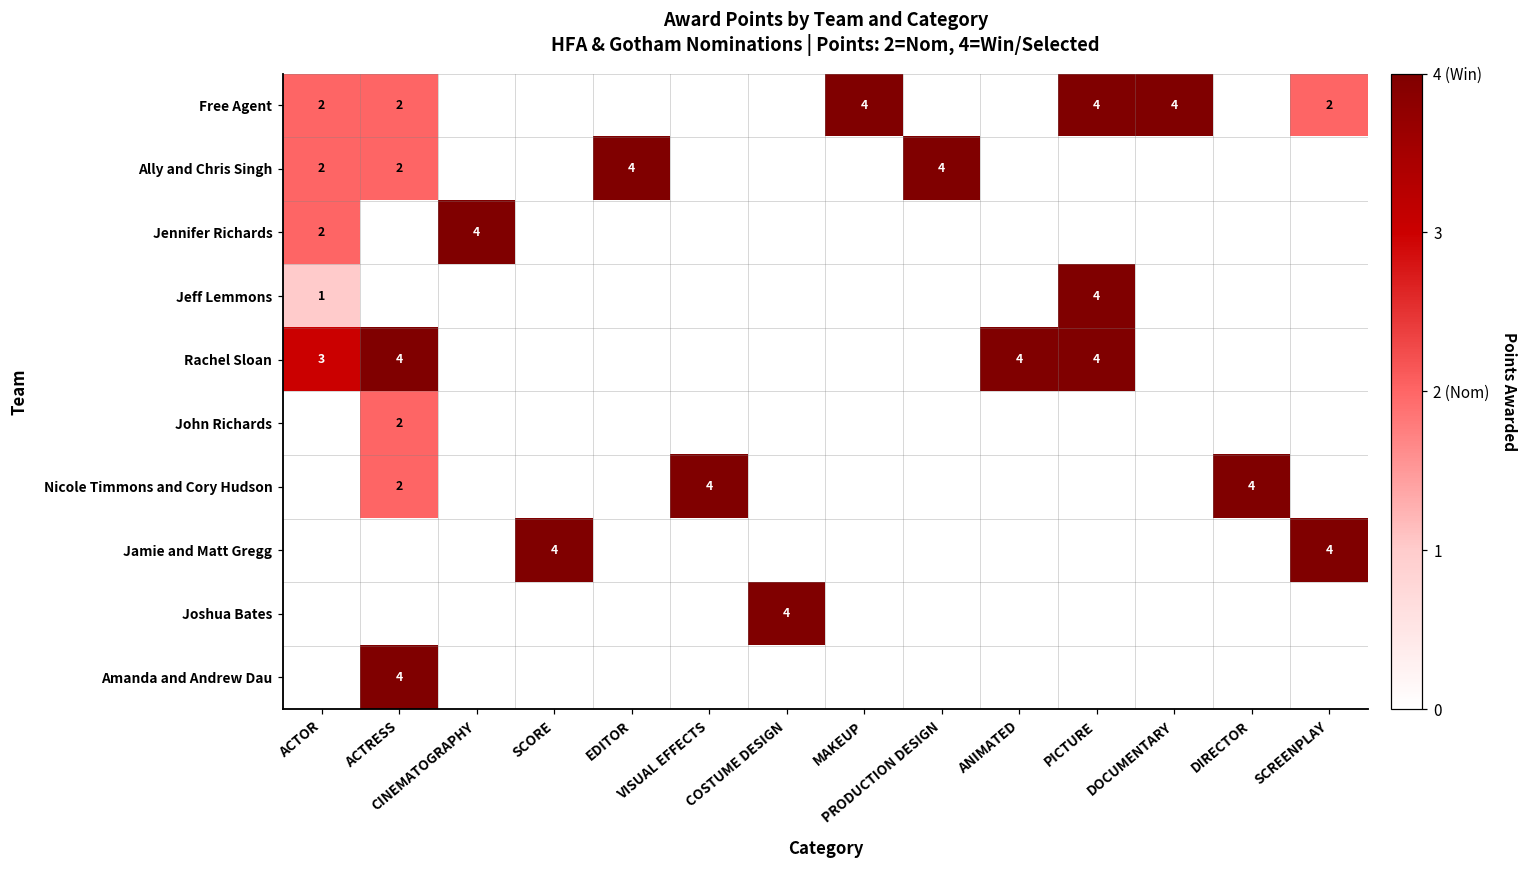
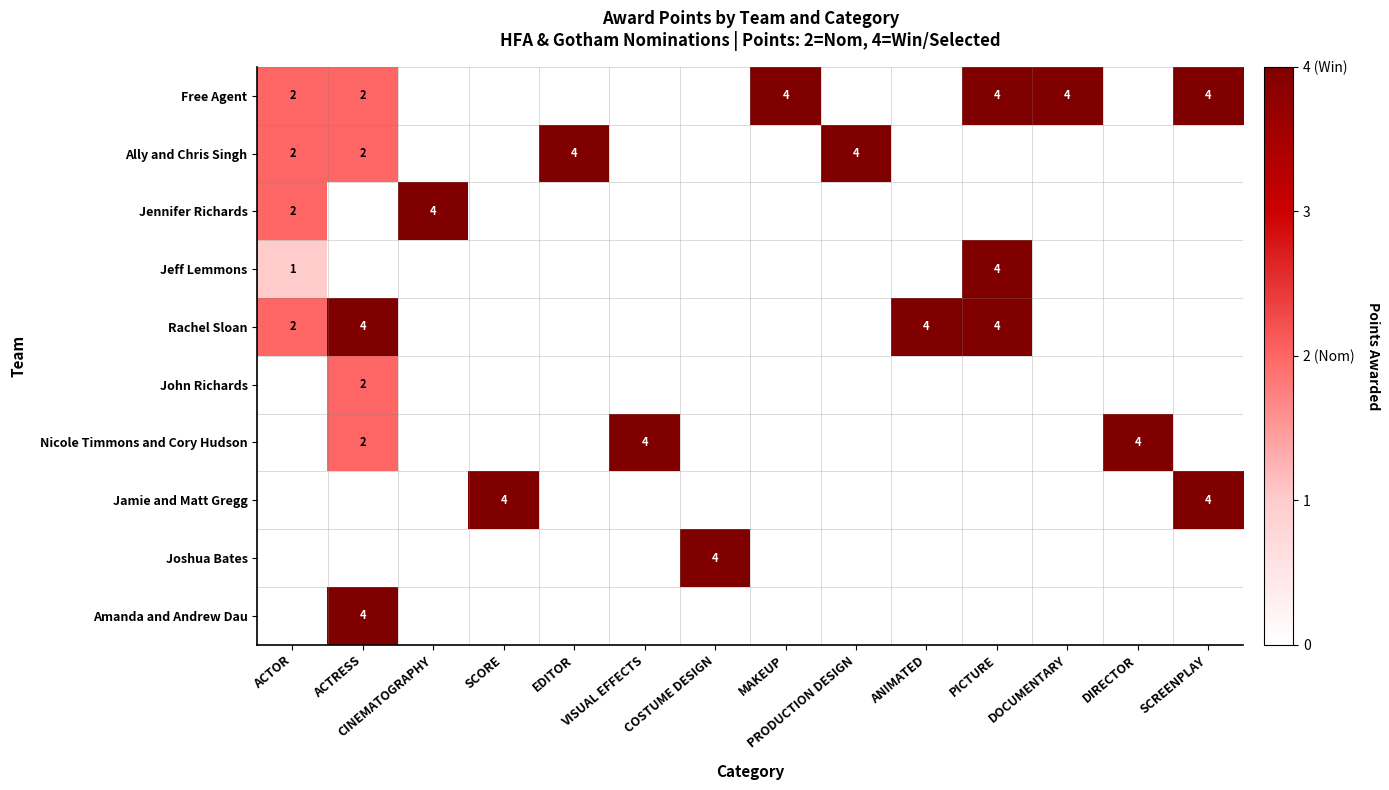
  {
    "Free Agent": {
-     "SCREENPLAY": 2
+     "SCREENPLAY": 4
    },
    "Rachel Sloan": {
-     "ACTOR": 3
+     "ACTOR": 2
    }
  }
